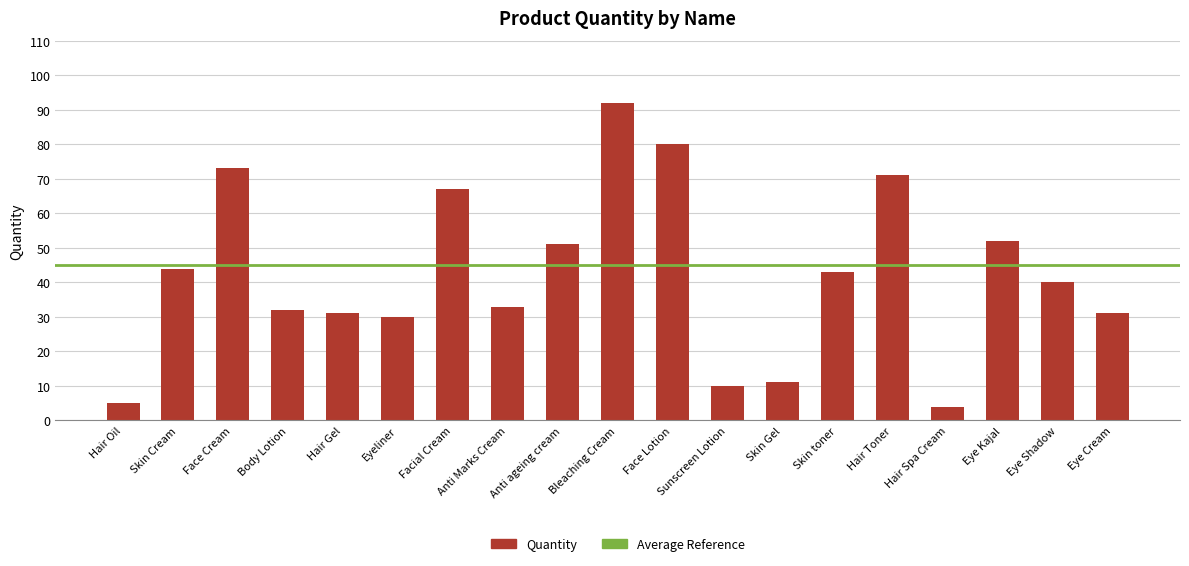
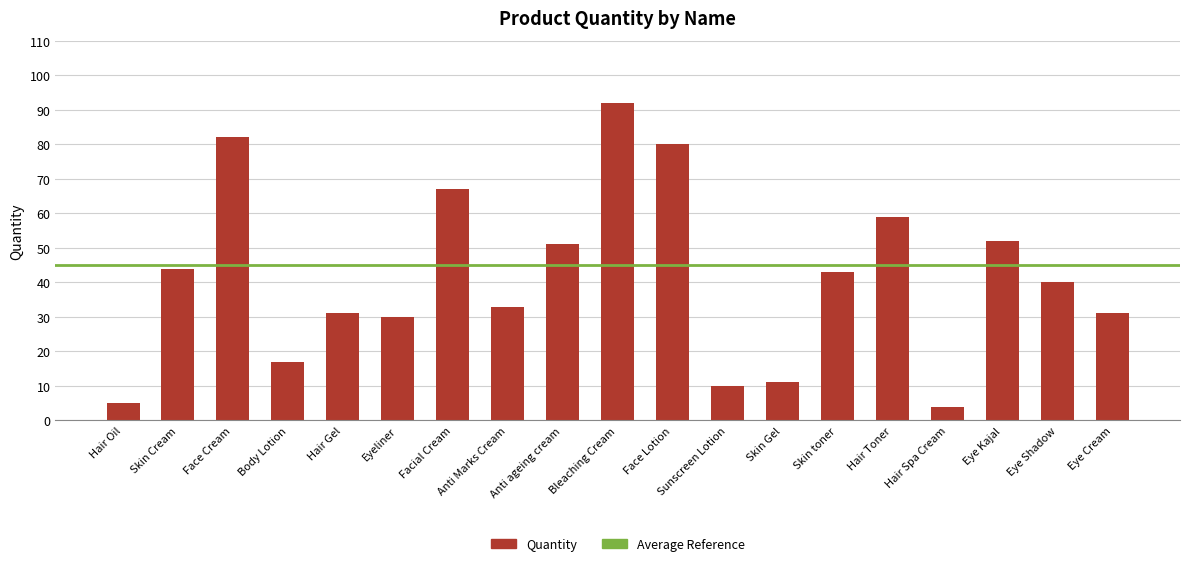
  {
    "Hair Oil": 5,
    "Skin Cream": 44,
-   "Face Cream": 73,
-   "Body Lotion": 32,
+   "Face Cream": 82,
+   "Body Lotion": 17,
    "Hair Gel": 31,
    "Eyeliner": 30,
    "Facial Cream": 67,
    "Anti Marks Cream": 33,
    "Anti ageing cream": 51,
    "Bleaching Cream": 92,
    "Face Lotion": 80,
    "Sunscreen Lotion": 10,
    "Skin Gel": 11,
    "Skin toner": 43,
-   "Hair Toner": 71,
+   "Hair Toner": 59,
    "Hair Spa Cream": 4,
    "Eye Kajal": 52,
    "Eye Shadow": 40,
    "Eye Cream": 31
  }
